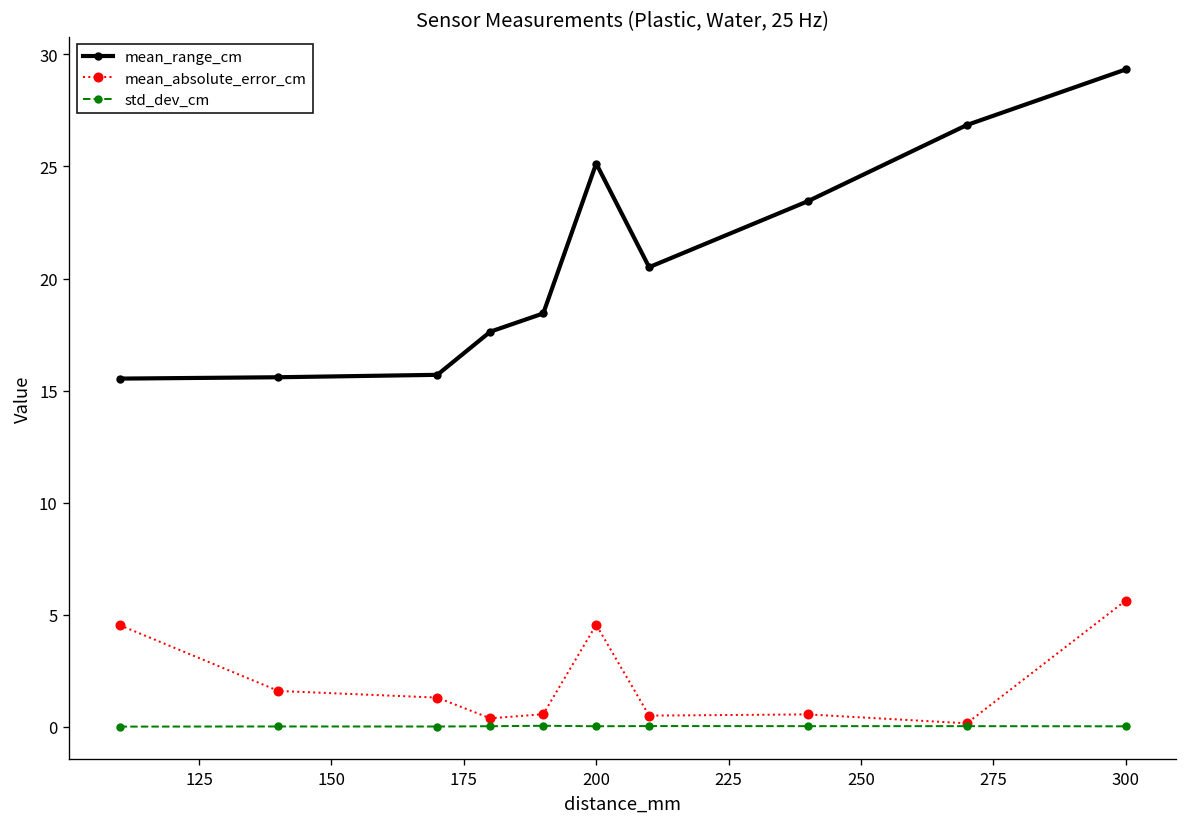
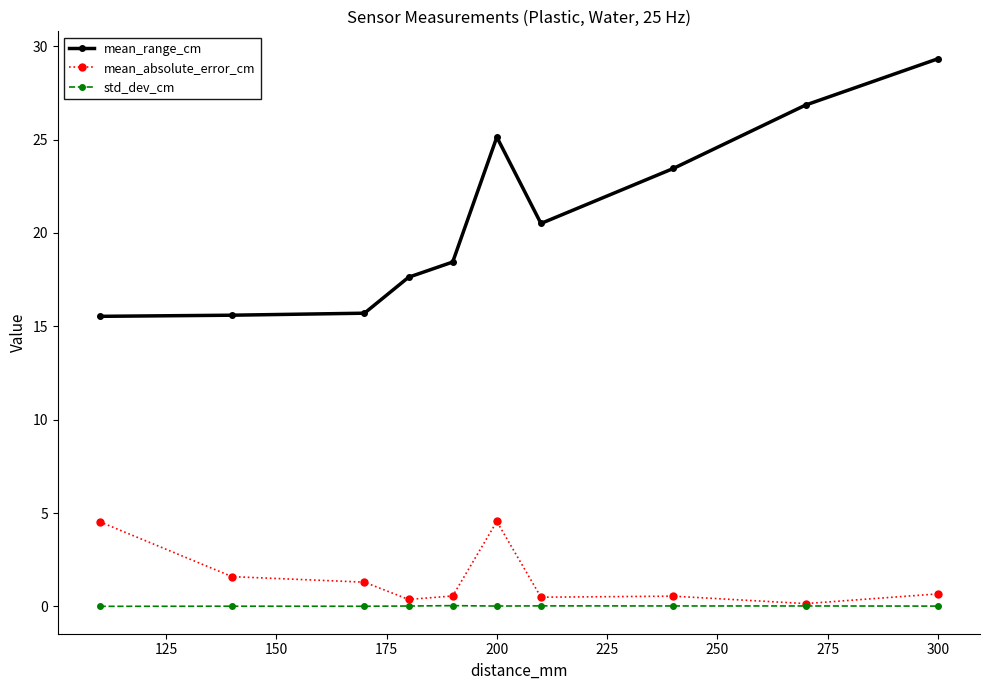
  {
    "mean_range_cm": {
      "200": 25.1,
      "300": 29.3
    },
    "mean_absolute_error_cm": {
      "200": 4.5,
-     "300": 5.6
+     "300": 0.7
    },
    "std_dev_cm": {
      "200": 0.0,
      "300": 0.0
    }
  }
